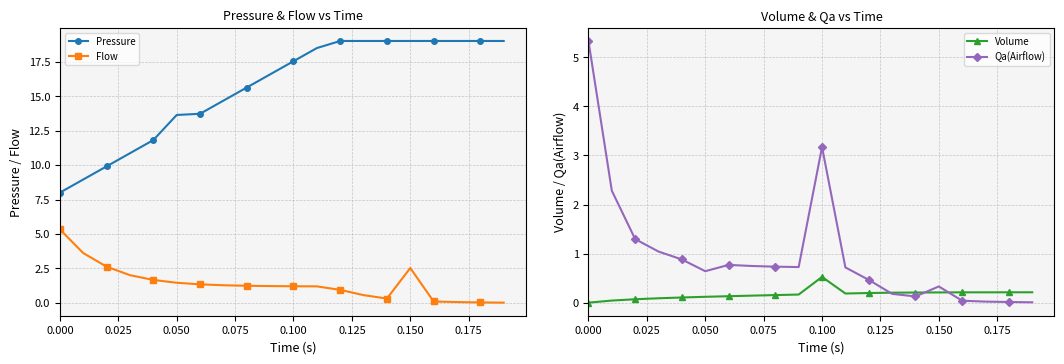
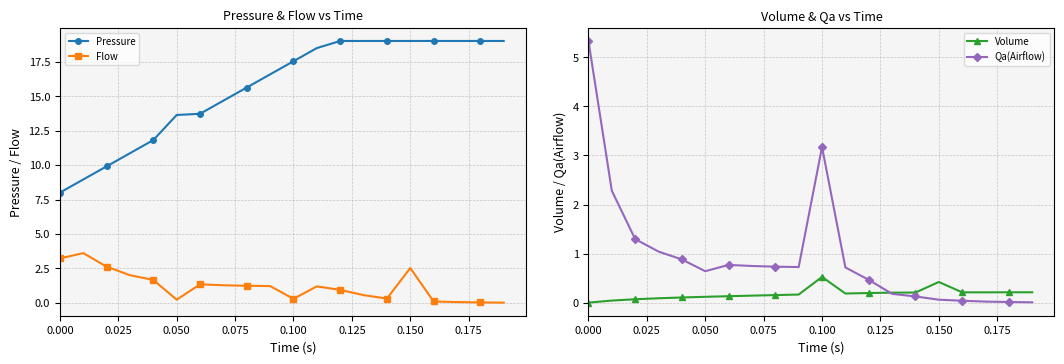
  {
    "Pressure & Flow vs Time": {
      "Pressure": {
        "0.000": 8.0,
        "0.050": 13.6,
        "0.100": 17.5,
        "0.150": 19.0
      },
      "Flow": {
-       "0.000": 5.3,
-       "0.050": 1.5,
-       "0.100": 1.2,
+       "0.000": 3.2,
+       "0.050": 0.2,
+       "0.100": 0.3,
        "0.150": 2.5
      }
    },
    "Volume & Qa vs Time": {
      "Volume": {
        "0.000": 0.0,
        "0.050": 0.1,
        "0.100": 0.5,
-       "0.150": 0.2
+       "0.150": 0.4
      },
      "Qa(Airflow)": {
        "0.000": 5.3,
        "0.050": 0.6,
        "0.100": 3.2,
-       "0.150": 0.3
+       "0.150": 0.1
      }
    }
  }
